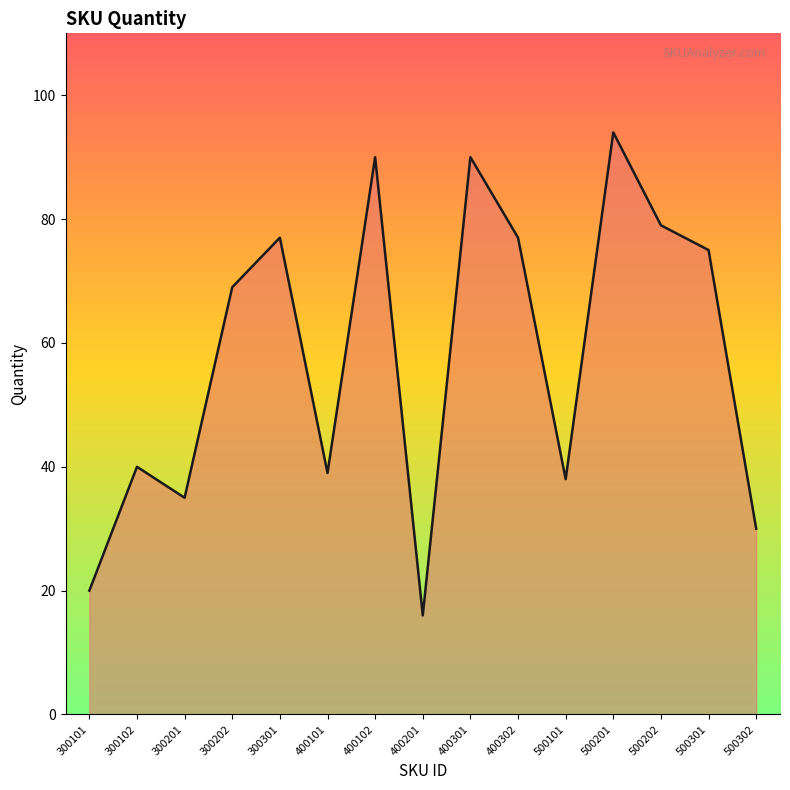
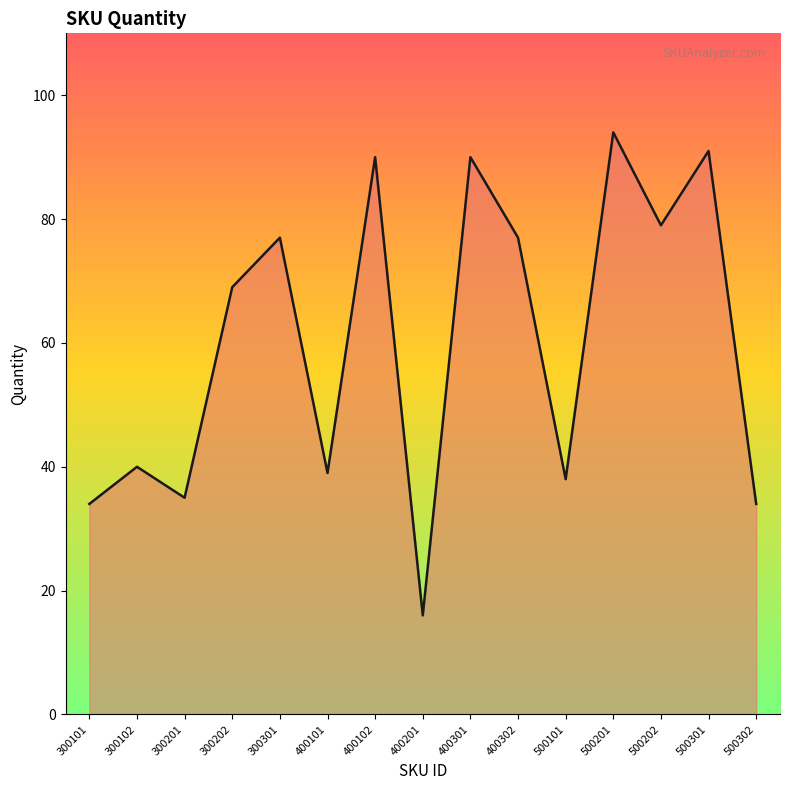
  {
-   "300101": 20,
+   "300101": 34,
    "300102": 40,
    "300201": 35,
    "300202": 69,
    "300301": 77,
    "400101": 39,
    "400102": 90,
    "400201": 16,
    "400301": 90,
    "400302": 77,
    "500101": 38,
    "500201": 94,
    "500202": 79,
-   "500301": 75,
-   "500302": 30
+   "500301": 91,
+   "500302": 34
  }
